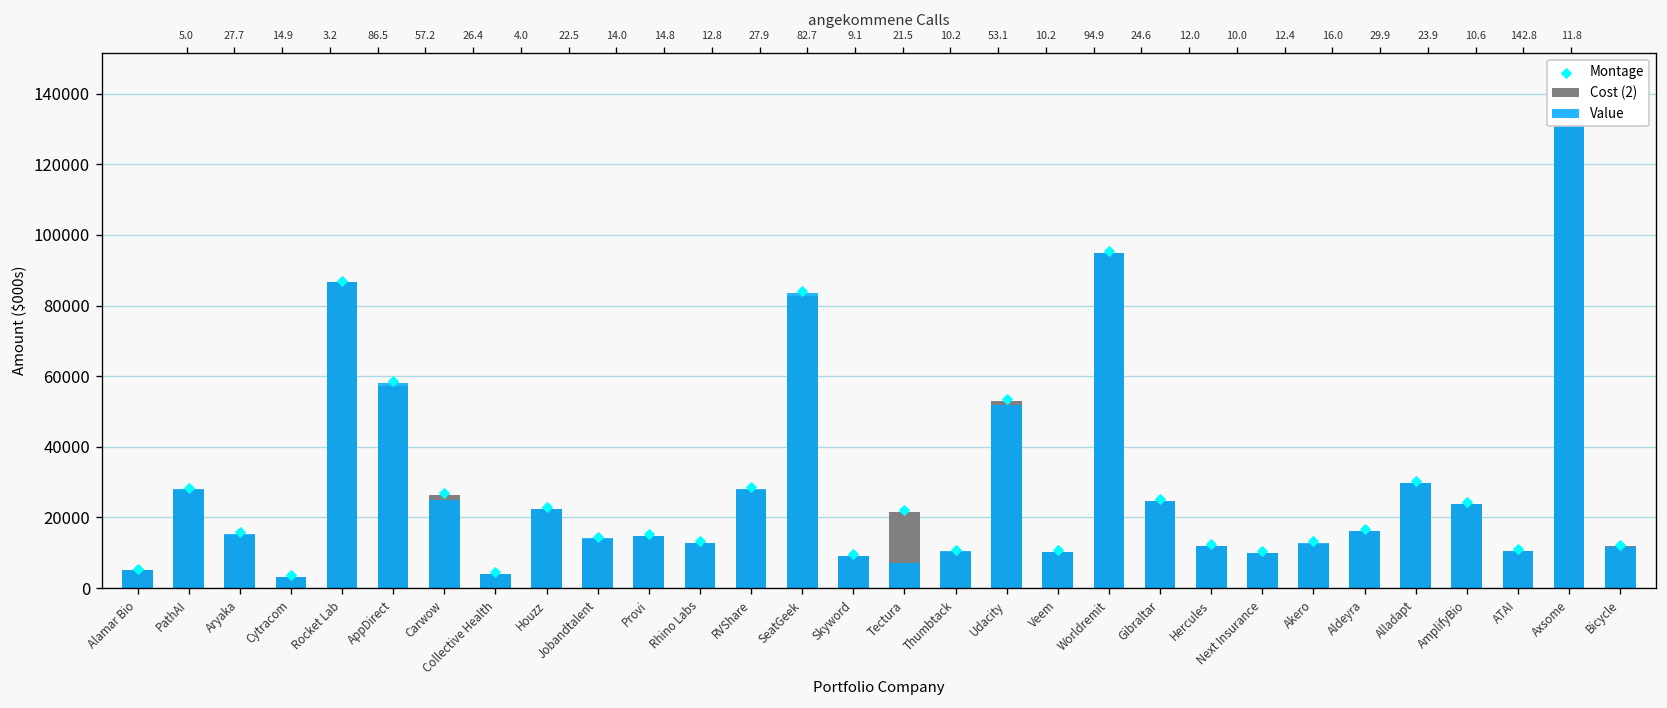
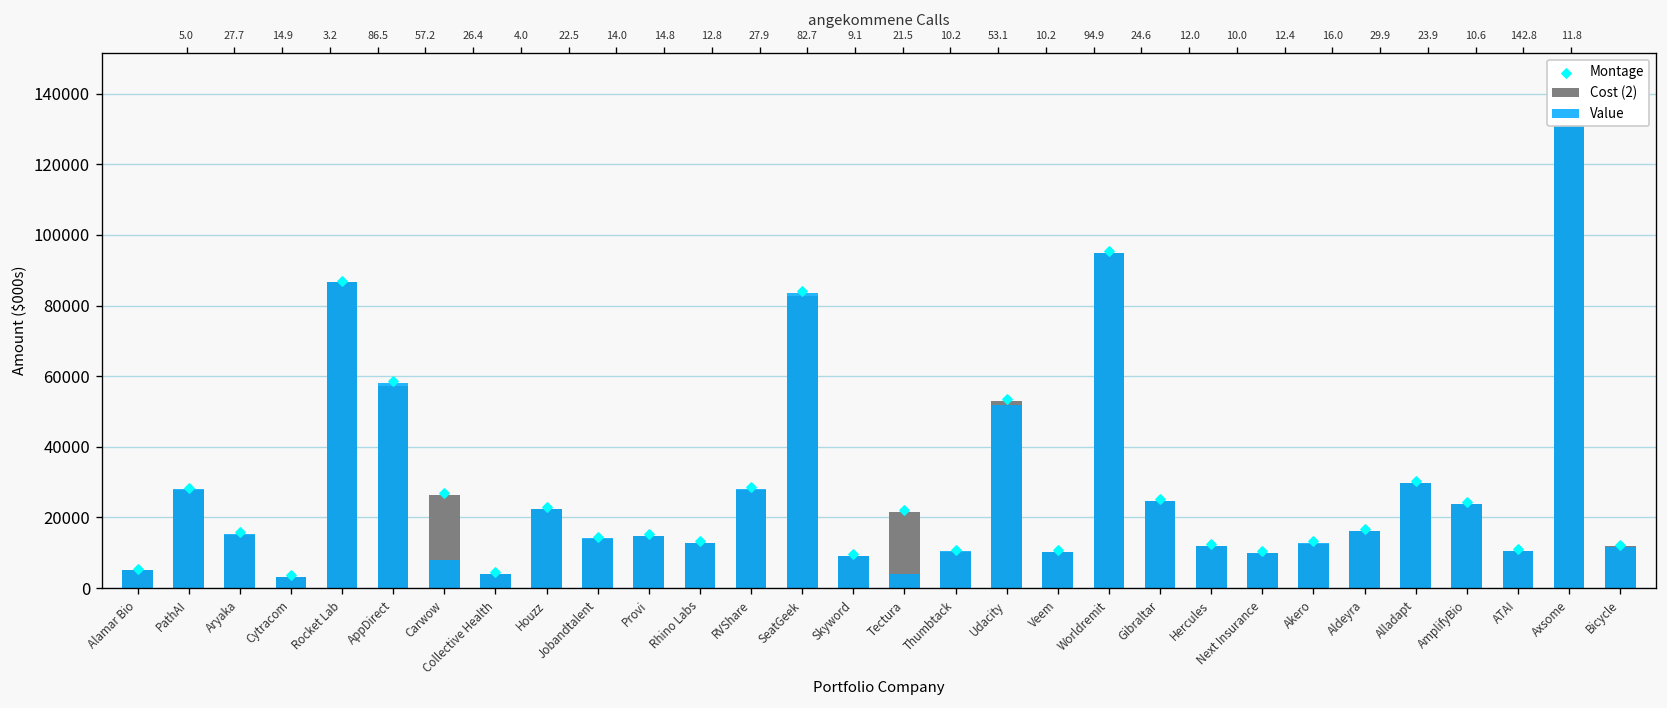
  {
    "Cost (2)": {
      "Alamar Bio": 5000,
      "PathAI": 28000,
      "Aryaka": 15000,
      "Cytracom": 3000,
      "Rocket Lab": 87000,
      "Carwow": 26000,
      "Collective Health": 4000,
      "Houzz": 22000,
      "Jobandtalent": 14000,
      "Provi": 15000,
      "Rhino Labs": 13000,
      "RVShare": 28000,
      "Skyword": 9000,
      "Tectura": 22000,
      "Thumbtack": 10000,
      "Udacity": 53000,
      "Veem": 10000,
      "Worldremit": 95000,
      "Gibraltar": 25000,
      "Hercules": 12000,
      "Next Insurance": 10000,
      "Akero": 12000,
      "Aldeyra": 16000,
      "Alladapt": 30000,
      "AmplifyBio": 24000,
      "ATAI": 11000,
      "Bicycle": 12000
    },
    "Value": {
      "Alamar Bio": 5000,
      "PathAI": 28000,
      "Aryaka": 15000,
      "Cytracom": 3000,
      "Rocket Lab": 87000,
      "AppDirect": 58000,
-     "Carwow": 25000,
+     "Carwow": 8000,
      "Collective Health": 4000,
      "Houzz": 22000,
      "Jobandtalent": 14000,
      "Provi": 15000,
      "Rhino Labs": 13000,
      "RVShare": 28000,
      "SeatGeek": 84000,
      "Skyword": 9000,
-     "Tectura": 7000,
+     "Tectura": 4000,
      "Thumbtack": 10000,
      "Veem": 10000,
      "Worldremit": 95000,
      "Gibraltar": 25000,
      "Hercules": 12000,
      "Next Insurance": 10000,
      "Akero": 13000,
      "Aldeyra": 16000,
      "Alladapt": 30000,
      "AmplifyBio": 24000,
      "ATAI": 11000,
      "Bicycle": 12000
    }
  }
